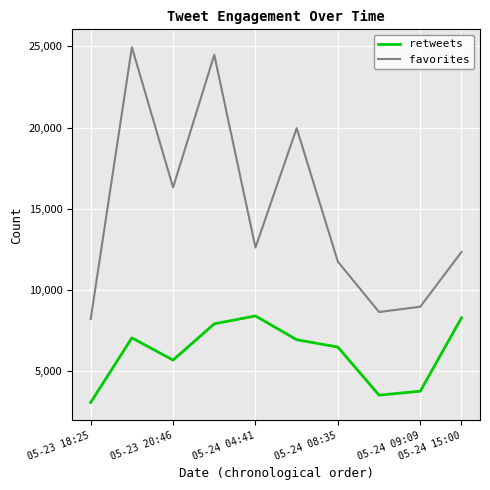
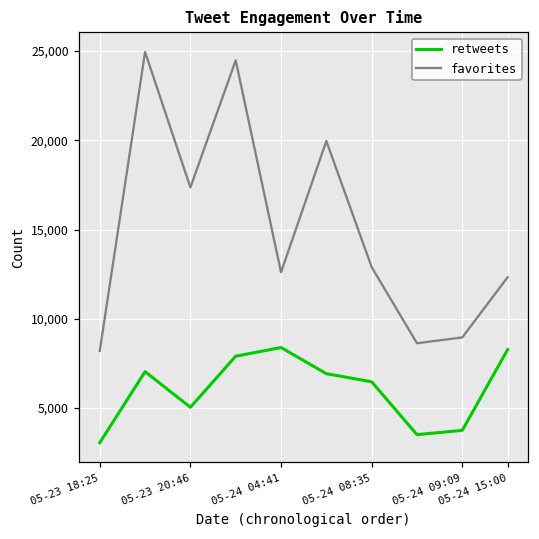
  {
    "retweets": {
      "05-23 18:25": "3,100",
-     "05-23 20:46": "5,700",
+     "05-23 20:46": "5,000",
      "05-24 04:41": "8,400",
      "05-24 08:35": "6,500",
      "05-24 09:09": "3,800",
      "05-24 15:00": "8,300"
    },
    "favorites": {
      "05-23 18:25": "8,200",
-     "05-23 20:46": "16,300",
+     "05-23 20:46": "17,400",
      "05-24 04:41": "12,600",
-     "05-24 08:35": "11,700",
+     "05-24 08:35": "12,900",
      "05-24 09:09": "9,000",
      "05-24 15:00": "12,300"
    }
  }
